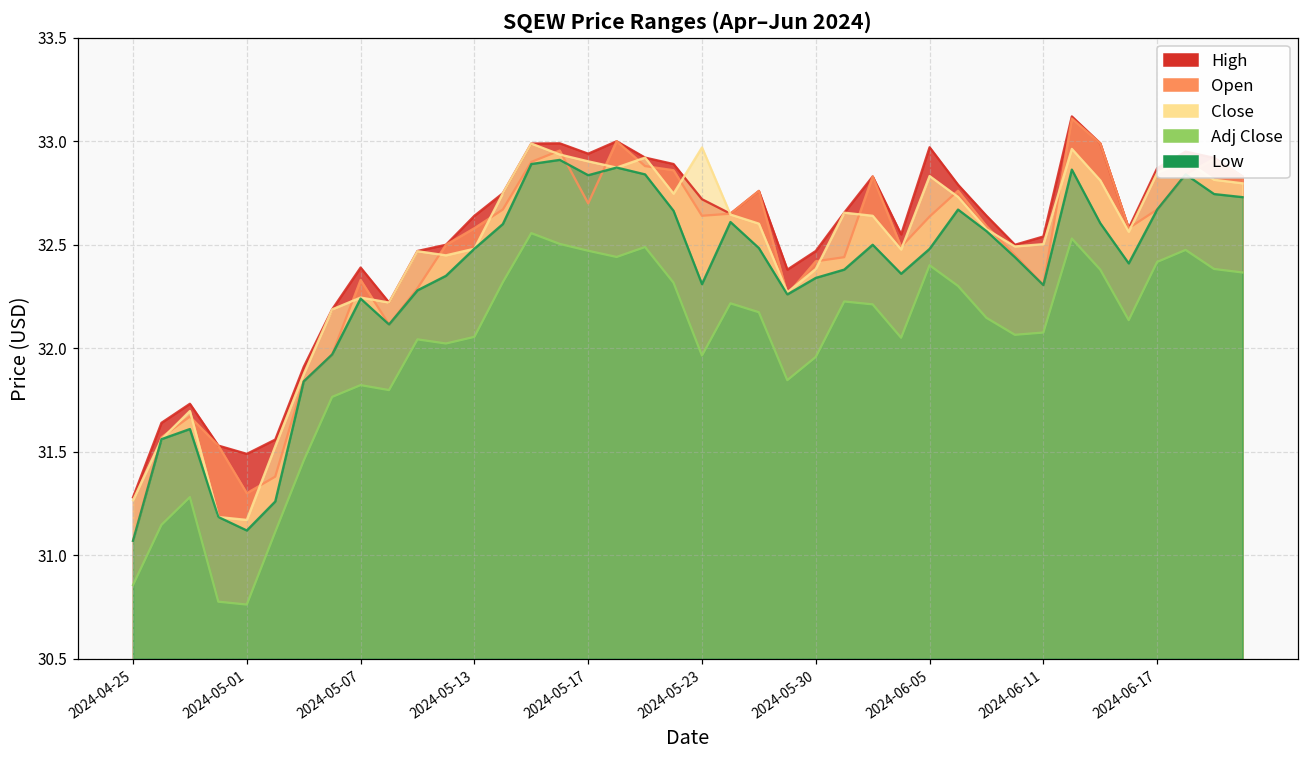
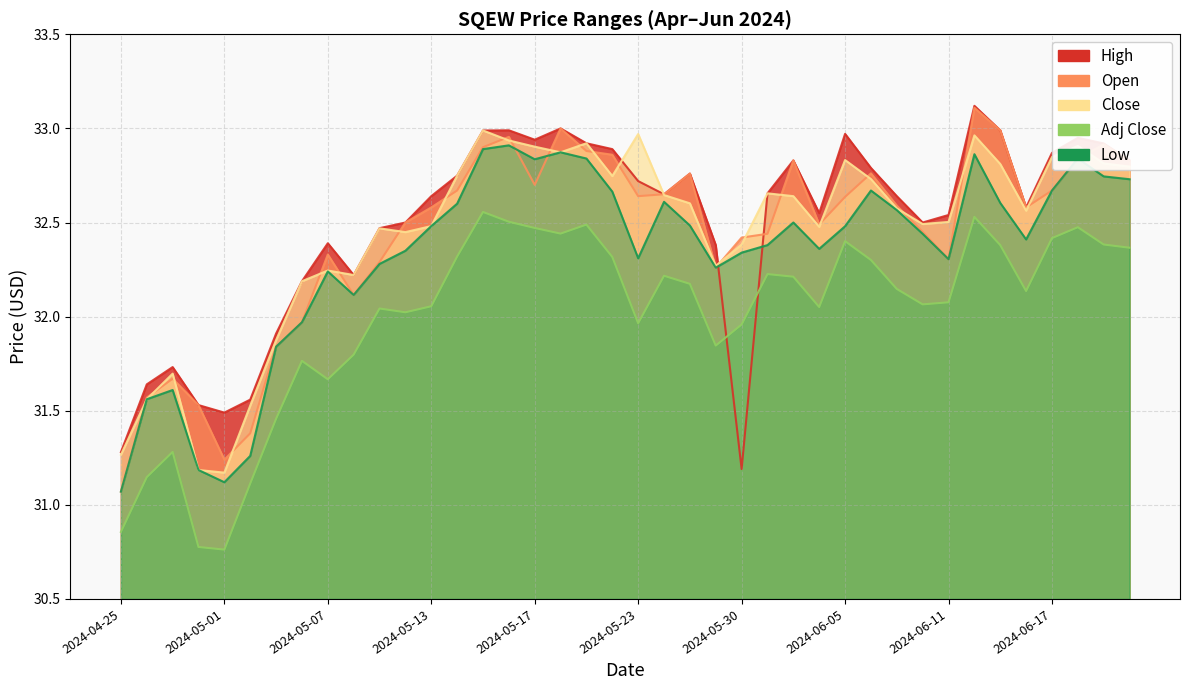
  {
    "High": {
      "2024-04-25": 31.28,
      "2024-05-01": 31.49,
      "2024-05-07": 32.39,
      "2024-05-13": 32.64,
      "2024-05-17": 32.94,
      "2024-05-23": 32.72,
-     "2024-05-30": 32.47,
+     "2024-05-30": 31.19,
      "2024-06-05": 32.97,
      "2024-06-11": 32.54,
      "2024-06-17": 32.87
    },
    "Open": {
-     "2024-05-01": 31.30,
+     "2024-05-01": 31.24,
      "2024-05-07": 32.33,
      "2024-05-13": 32.58,
      "2024-05-17": 32.70,
      "2024-05-23": 32.64,
      "2024-05-30": 32.42,
      "2024-06-05": 32.64
    },
    "Close": {
      "2024-04-25": 31.27,
      "2024-05-01": 31.17,
      "2024-05-17": 32.90,
      "2024-05-23": 32.97,
      "2024-05-30": 32.38,
      "2024-06-05": 32.83,
      "2024-06-11": 32.50,
      "2024-06-17": 32.85
    },
    "Adj Close": {
      "2024-04-25": 30.86,
      "2024-05-01": 30.76,
-     "2024-05-07": 31.82,
+     "2024-05-07": 31.67,
      "2024-05-13": 32.06,
      "2024-05-17": 32.47,
      "2024-05-23": 31.97,
      "2024-05-30": 31.96,
      "2024-06-05": 32.40,
      "2024-06-11": 32.08,
      "2024-06-17": 32.42
    },
    "Low": {
      "2024-05-01": 31.12,
      "2024-05-17": 32.84,
      "2024-05-23": 32.31,
      "2024-05-30": 32.34,
      "2024-06-05": 32.48
    }
  }
